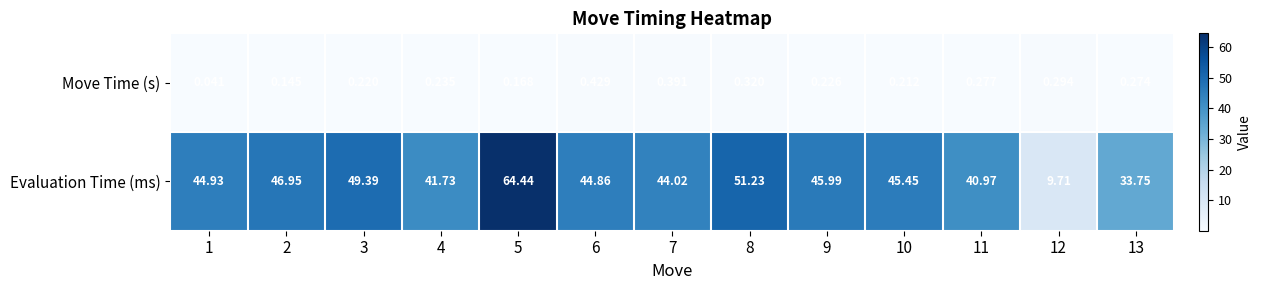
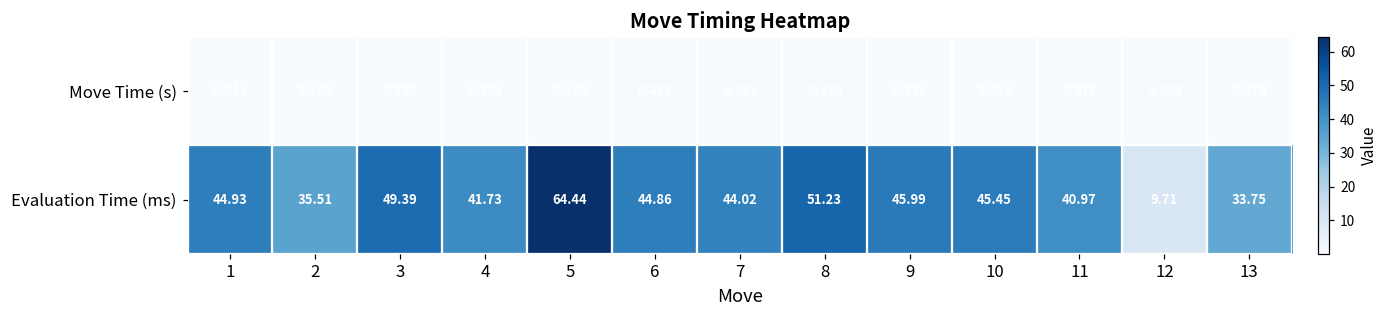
  {
    "Evaluation Time (ms)": {
      "1": 44.93,
-     "2": 46.95,
+     "2": 35.51,
      "3": 49.39,
      "4": 41.73,
      "5": 64.44,
      "6": 44.86,
      "7": 44.02,
      "8": 51.23,
      "9": 45.99,
      "10": 45.45,
      "11": 40.97,
      "13": 33.75
    }
  }
